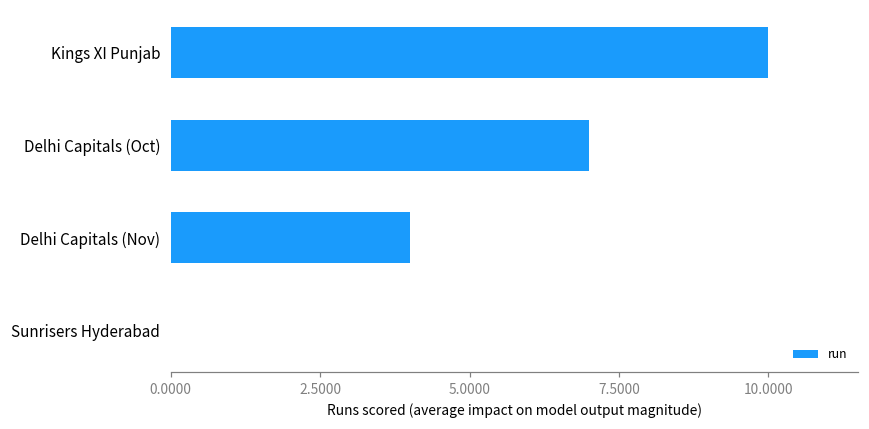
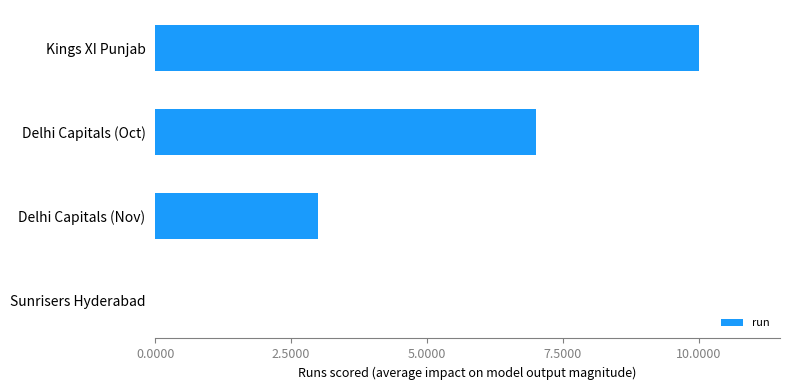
  {
    "Kings XI Punjab": 10,
    "Delhi Capitals (Oct)": 7,
-   "Delhi Capitals (Nov)": 4,
+   "Delhi Capitals (Nov)": 3,
    "Sunrisers Hyderabad": 0
  }
